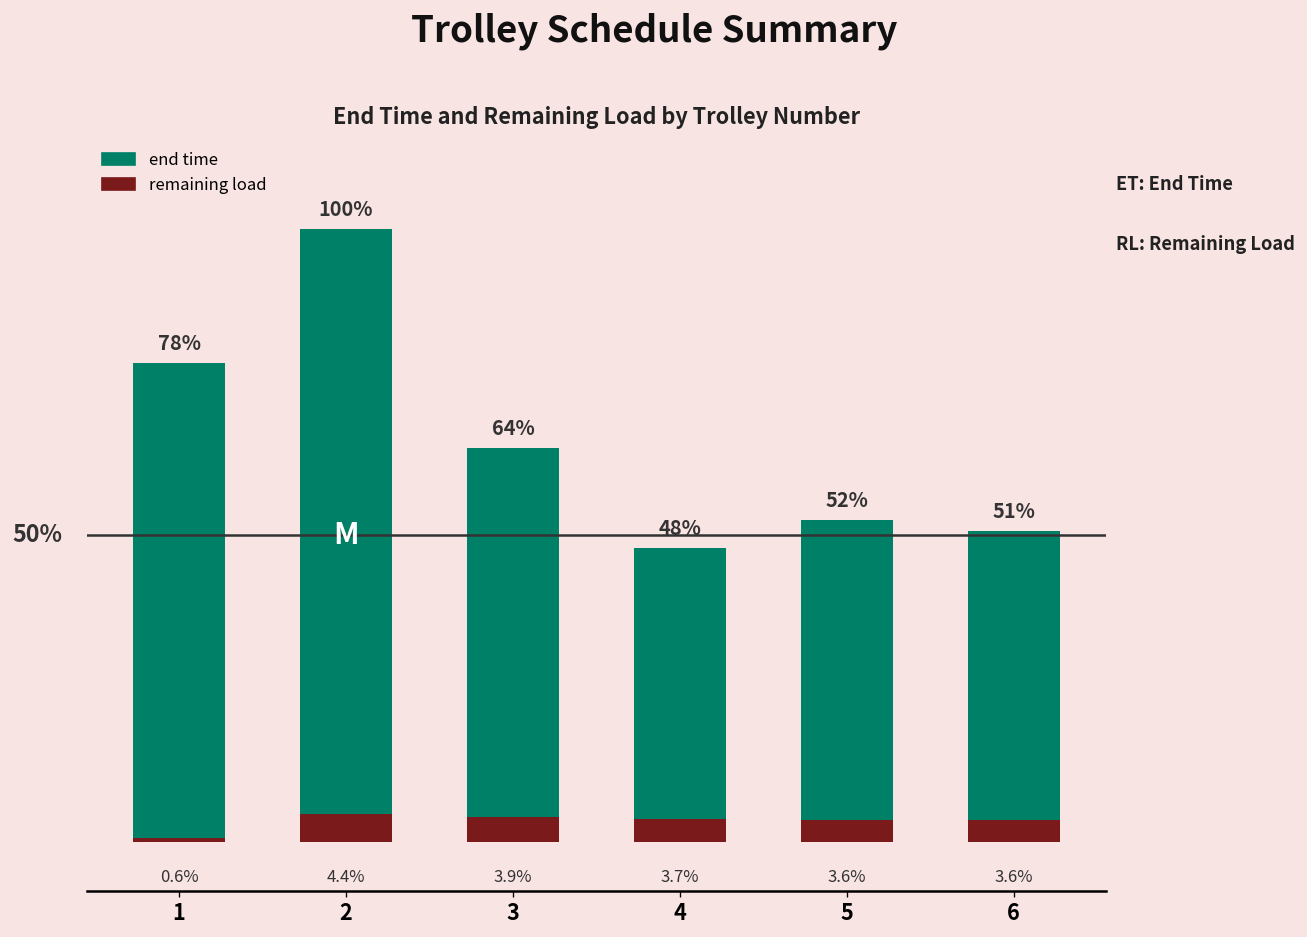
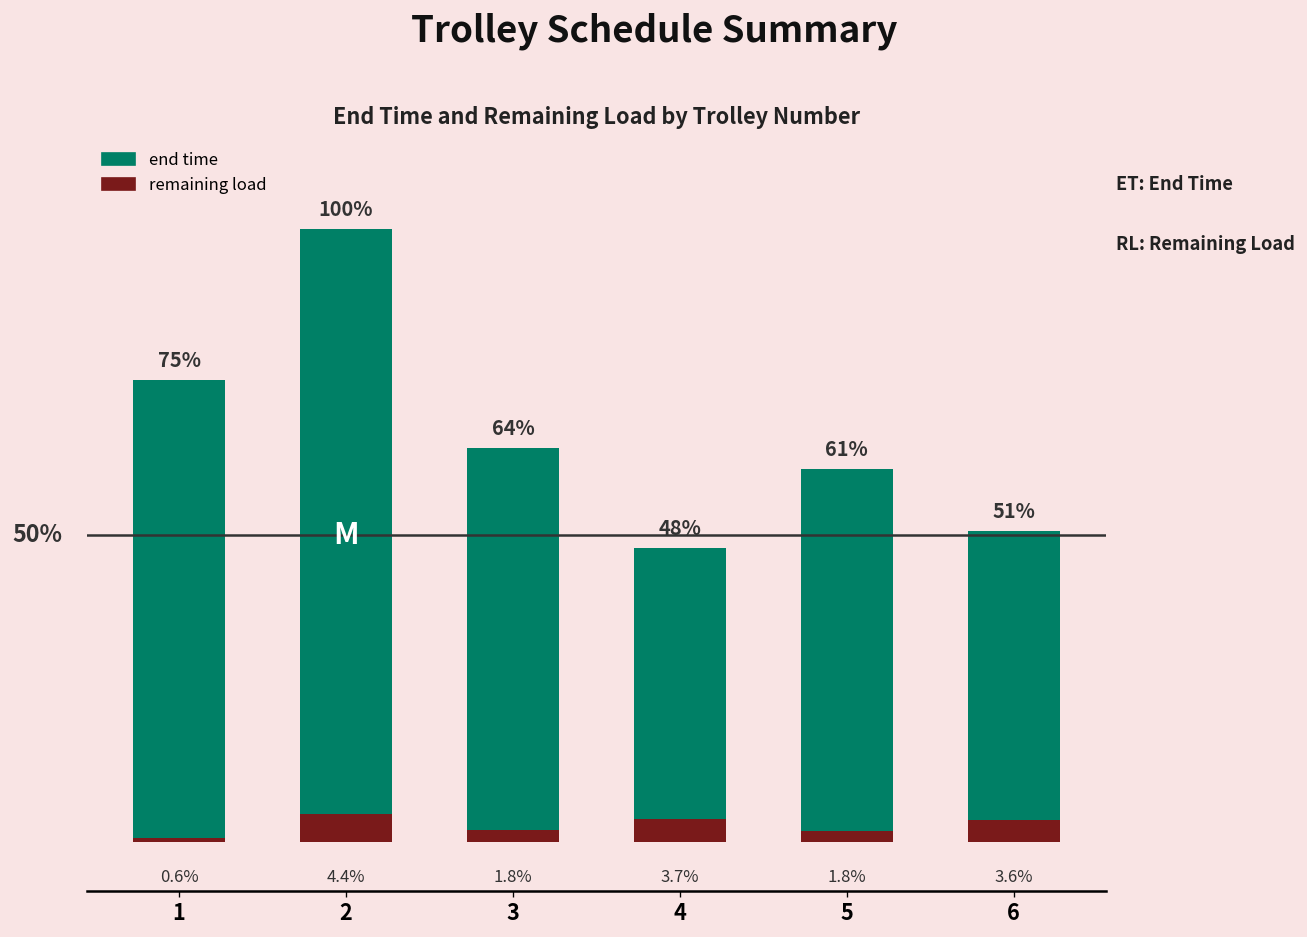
  {
    "end time": {
-     "1": "78%",
+     "1": "75%",
      "2": "100%",
      "3": "64%",
      "4": "48%",
-     "5": "52%",
+     "5": "61%",
      "6": "51%"
    },
    "remaining load": {
-     "3": "3.9%",
-     "5": "3.6%"
+     "3": "1.8%",
+     "5": "1.8%"
    }
  }
